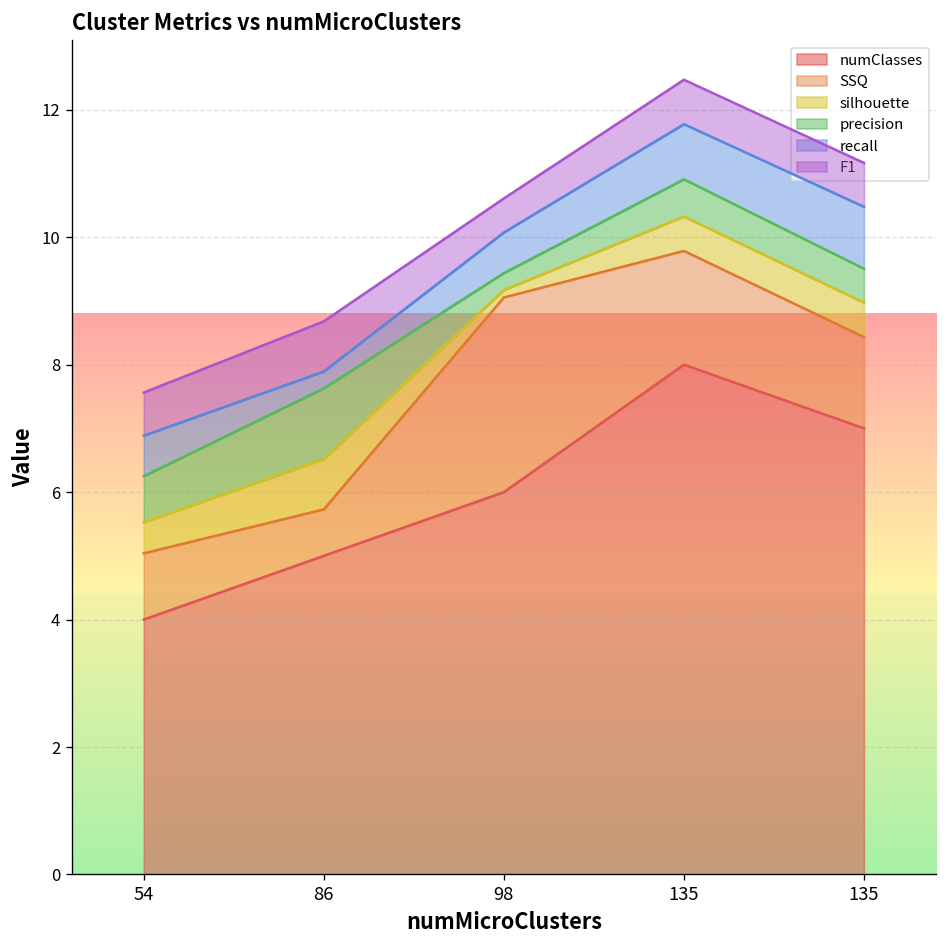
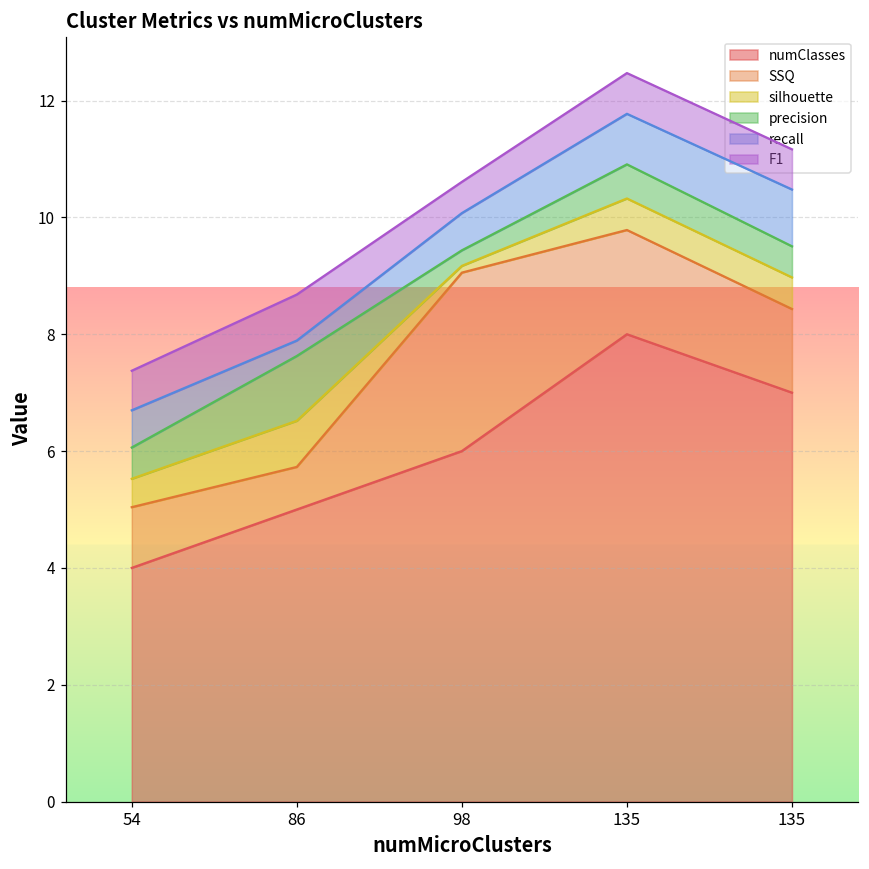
  {
    "precision": {
-     "54": 0.7,
+     "54": 0.5,
      "86": 1.1,
      "98": 0.3
    },
    "recall": {
      "54": 0.6,
      "86": 0.3,
      "98": 0.6
    },
    "F1": {
      "54": 0.7,
      "86": 0.8,
      "98": 0.5
    }
  }
